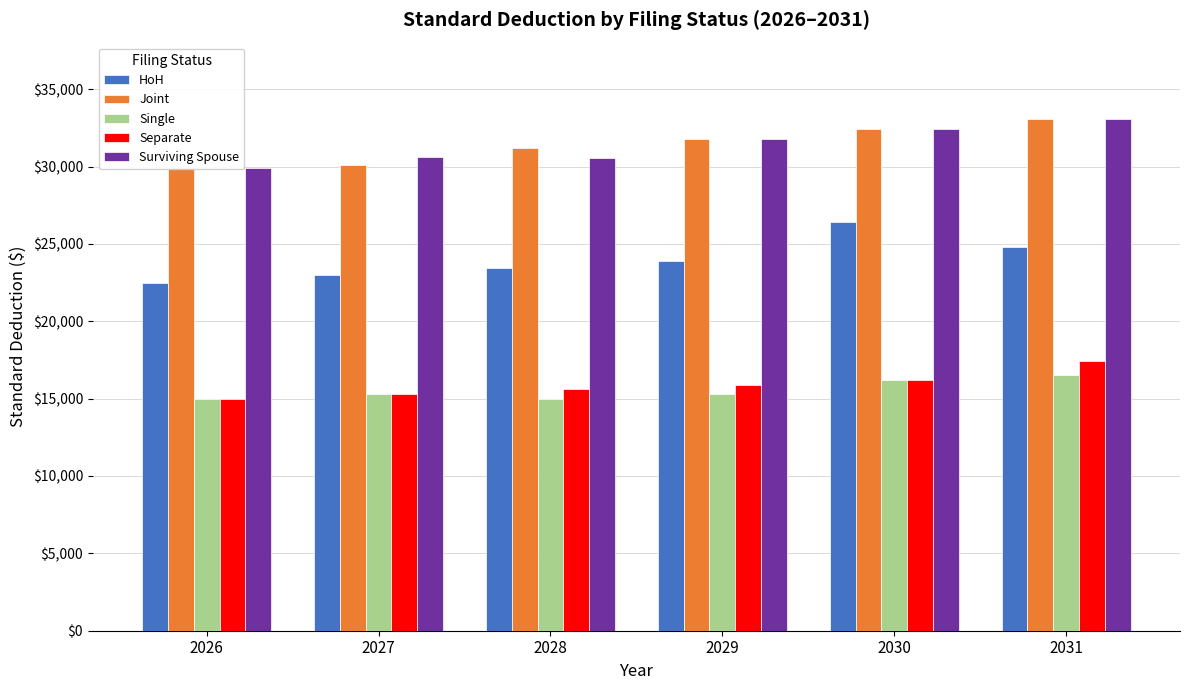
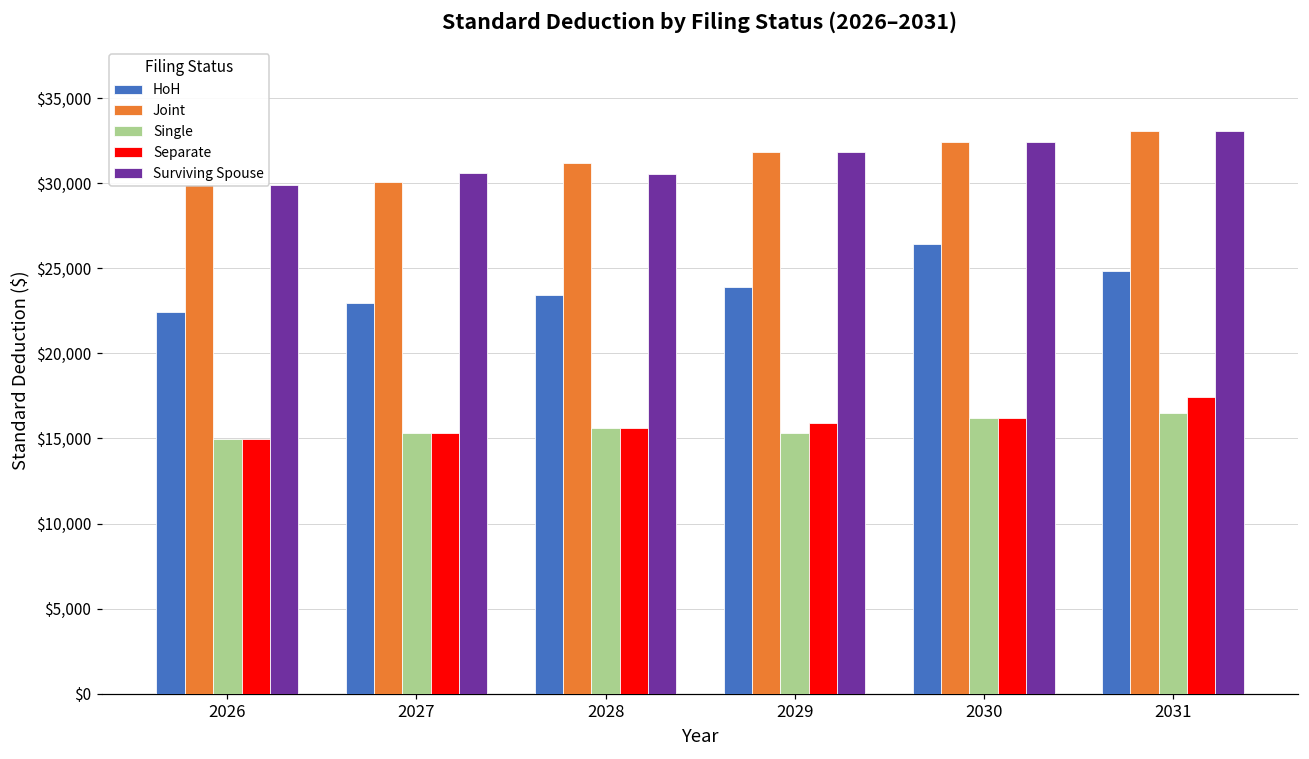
  {
    "HoH": {
      "2026": "$22,500",
      "2027": "$23,000",
      "2028": "$23,400",
      "2029": "$23,900",
      "2030": "$26,400",
      "2031": "$24,800"
    },
    "Joint": {
      "2027": "$30,100",
      "2028": "$31,200",
      "2029": "$31,800",
      "2030": "$32,400",
      "2031": "$33,100"
    },
    "Single": {
      "2026": "$15,000",
      "2027": "$15,300",
-     "2028": "$15,000",
+     "2028": "$15,600",
      "2029": "$15,300",
      "2030": "$16,200",
      "2031": "$16,500"
    },
    "Separate": {
      "2026": "$15,000",
      "2027": "$15,300",
      "2028": "$15,600",
      "2029": "$15,900",
      "2030": "$16,200",
      "2031": "$17,400"
    },
    "Surviving Spouse": {
      "2026": "$29,900",
      "2027": "$30,600",
      "2028": "$30,500",
      "2029": "$31,800",
      "2030": "$32,400",
      "2031": "$33,100"
    }
  }
